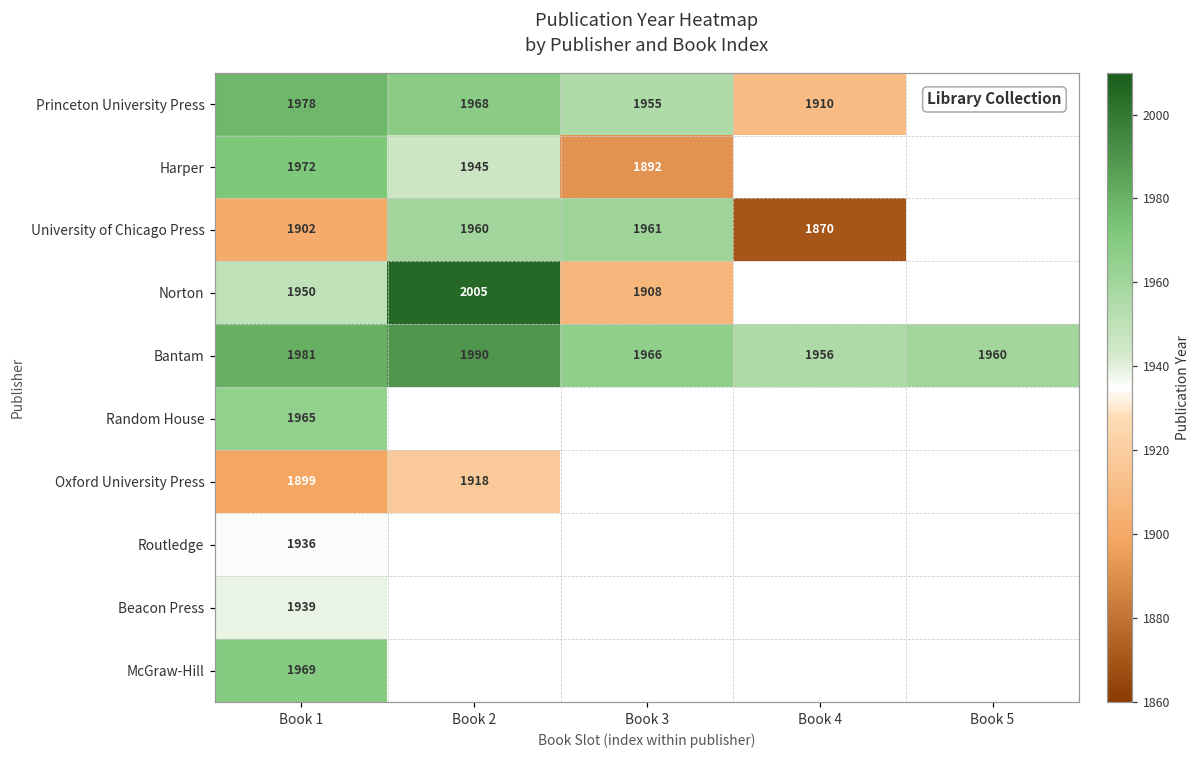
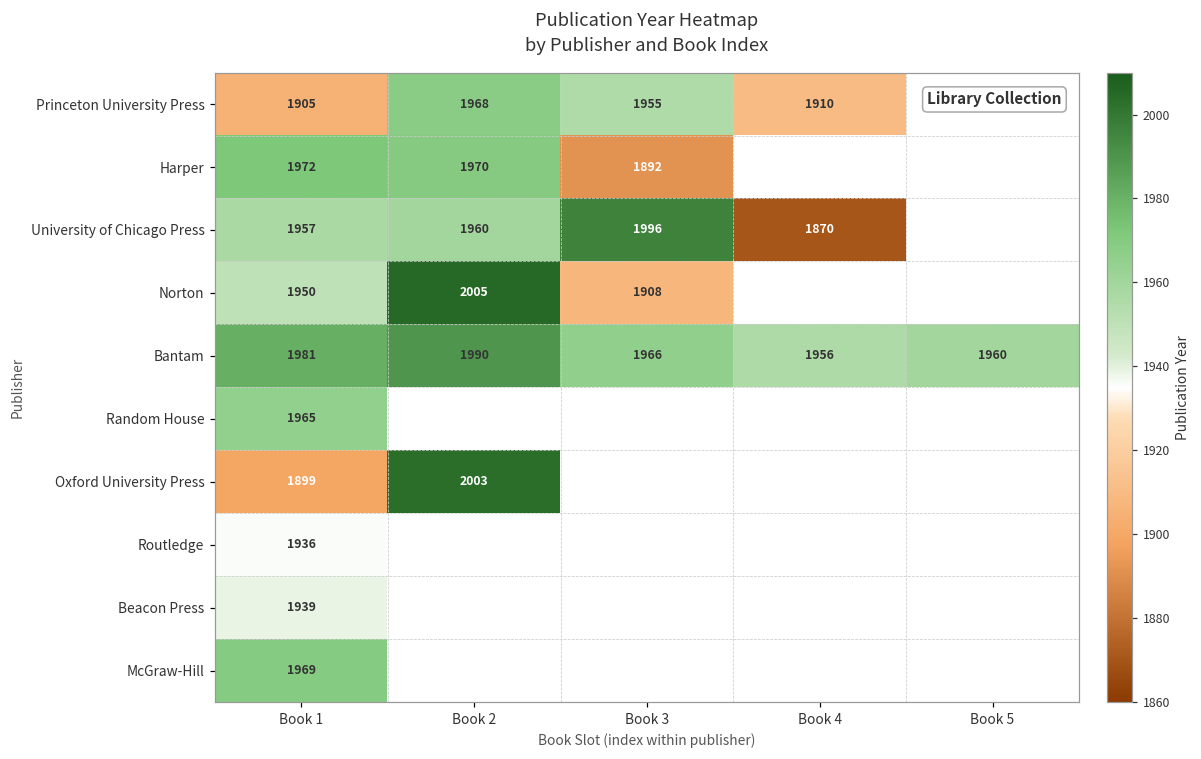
  {
    "Princeton University Press": {
-     "Book 1": 1978,
+     "Book 1": 1905,
      "Book 2": 1968,
      "Book 3": 1955,
      "Book 4": 1910
    },
    "Harper": {
      "Book 1": 1972,
-     "Book 2": 1945,
+     "Book 2": 1970,
      "Book 3": 1892
    },
    "University of Chicago Press": {
-     "Book 1": 1902,
+     "Book 1": 1957,
      "Book 2": 1960,
-     "Book 3": 1961,
+     "Book 3": 1996,
      "Book 4": 1870
    },
    "Norton": {
      "Book 1": 1950,
      "Book 2": 2005,
      "Book 3": 1908
    },
    "Bantam": {
      "Book 1": 1981,
      "Book 2": 1990,
      "Book 3": 1966,
      "Book 4": 1956,
      "Book 5": 1960
    },
    "Random House": {
      "Book 1": 1965
    },
    "Oxford University Press": {
      "Book 1": 1899,
-     "Book 2": 1918
+     "Book 2": 2003
    },
    "Routledge": {
      "Book 1": 1936
    },
    "Beacon Press": {
      "Book 1": 1939
    },
    "McGraw-Hill": {
      "Book 1": 1969
    }
  }
